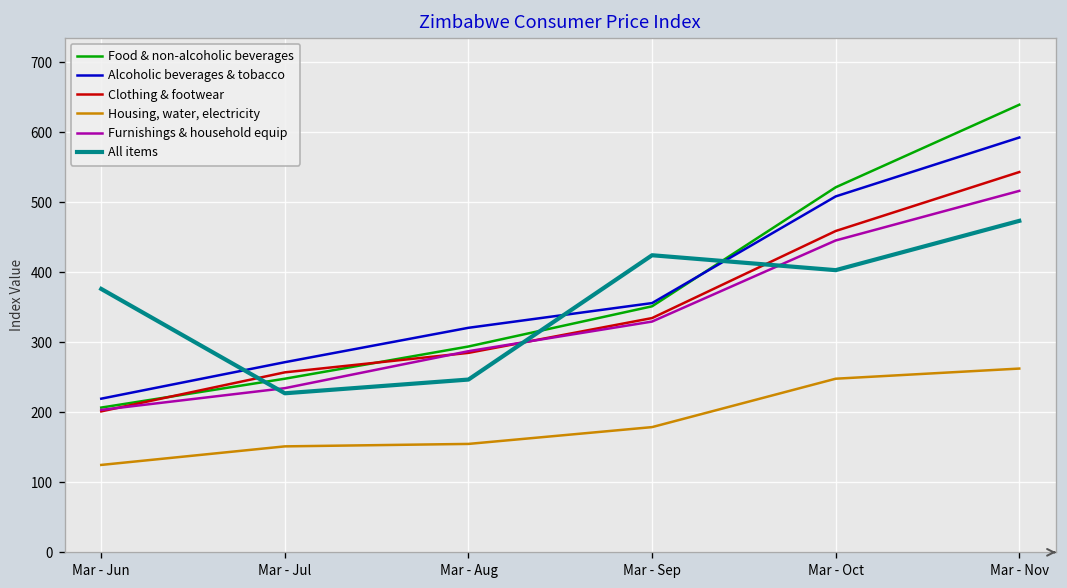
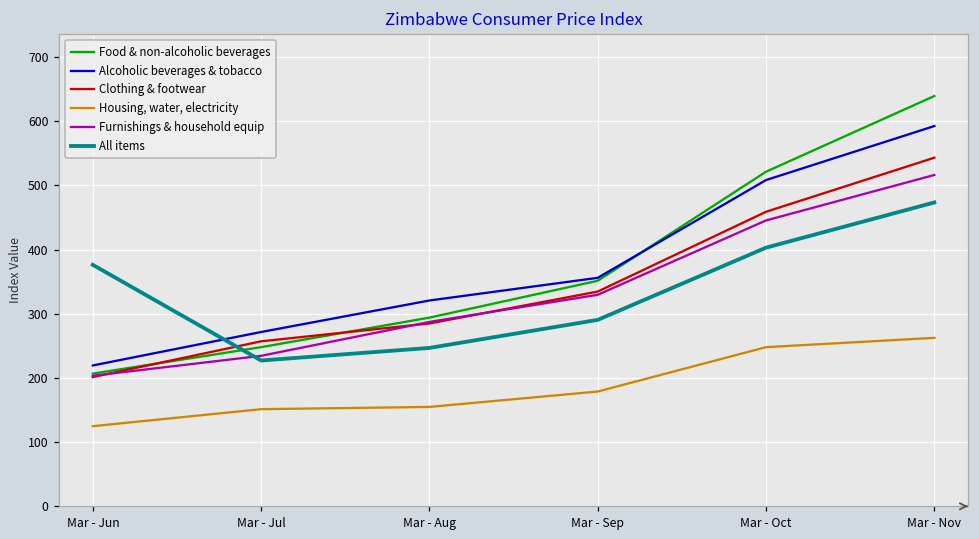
  {
    "Food & non-alcoholic beverages": {
      "Mar - Jul": 250,
      "Mar - Aug": 290,
      "Mar - Sep": 350,
      "Mar - Oct": 520,
      "Mar - Nov": 640
    },
    "Alcoholic beverages & tobacco": {
      "Mar - Jun": 220,
      "Mar - Jul": 270,
      "Mar - Aug": 320,
      "Mar - Sep": 360,
      "Mar - Oct": 510,
      "Mar - Nov": 590
    },
    "Clothing & footwear": {
      "Mar - Jul": 260,
      "Mar - Sep": 330,
      "Mar - Oct": 460,
      "Mar - Nov": 540
    },
    "Housing, water, electricity": {
      "Mar - Jun": 120,
      "Mar - Jul": 150,
      "Mar - Aug": 150,
      "Mar - Sep": 180,
      "Mar - Oct": 250,
      "Mar - Nov": 260
    },
    "Furnishings & household equip": {
      "Mar - Jul": 230,
      "Mar - Sep": 330,
      "Mar - Oct": 450,
      "Mar - Nov": 520
    },
    "All items": {
      "Mar - Jun": 380,
      "Mar - Jul": 230,
      "Mar - Aug": 250,
-     "Mar - Sep": 420,
+     "Mar - Sep": 290,
      "Mar - Oct": 400,
      "Mar - Nov": 470
    }
  }
